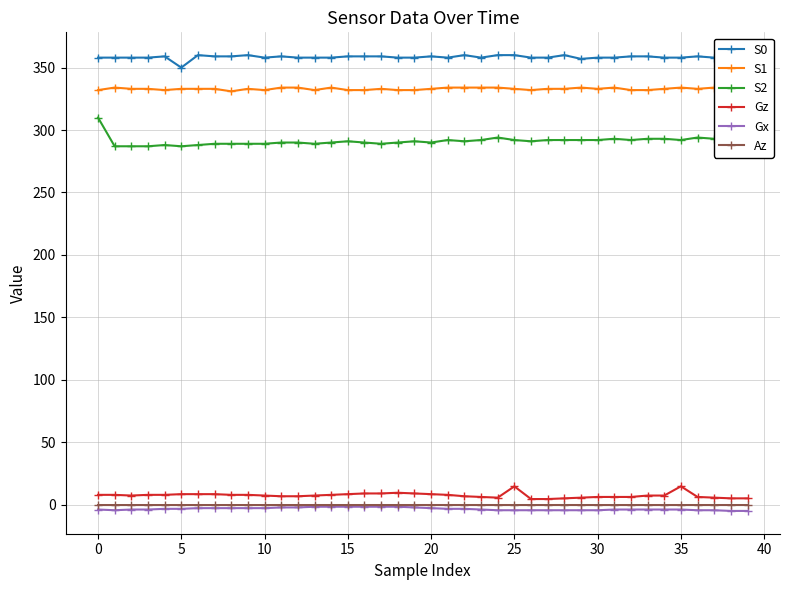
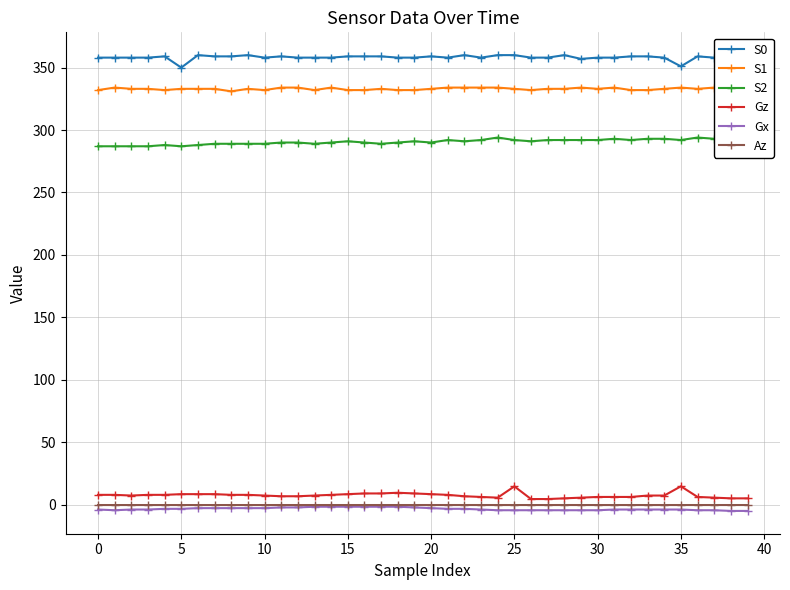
  {
    "S0": {
      "0": 358,
      "5": 350,
      "10": 358,
      "15": 359,
      "20": 359,
      "25": 360,
      "30": 358,
-     "35": 358
+     "35": 351
    },
    "S1": {
      "0": 332,
      "5": 333,
      "10": 332,
      "15": 332,
      "20": 333,
      "25": 333,
      "30": 333,
      "35": 334
    },
    "S2": {
-     "0": 310,
+     "0": 287,
      "5": 287,
      "10": 289,
      "15": 291,
      "20": 290,
      "25": 292,
      "30": 292,
      "35": 292
    },
    "Gz": {
      "0": 8,
      "5": 8,
      "10": 7,
      "15": 8,
      "20": 8,
      "25": 15,
      "30": 6,
      "35": 15
    },
    "Gx": {
      "0": -4,
      "5": -3,
      "10": -3,
      "20": -3,
      "25": -4,
      "30": -4,
      "35": -4
    },
    "Az": {
      "0": 0,
      "5": 0,
      "10": 0,
      "20": 0,
      "25": 0,
      "30": 0,
      "35": 0
    }
  }
